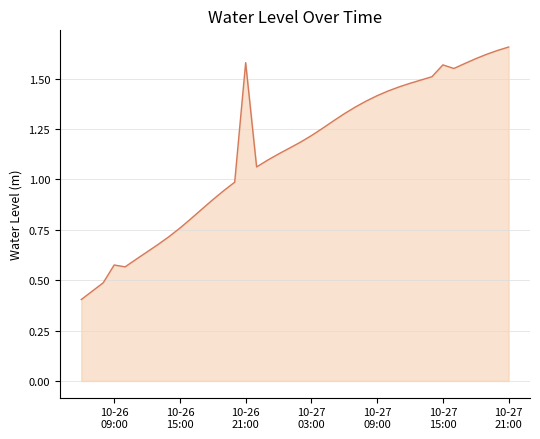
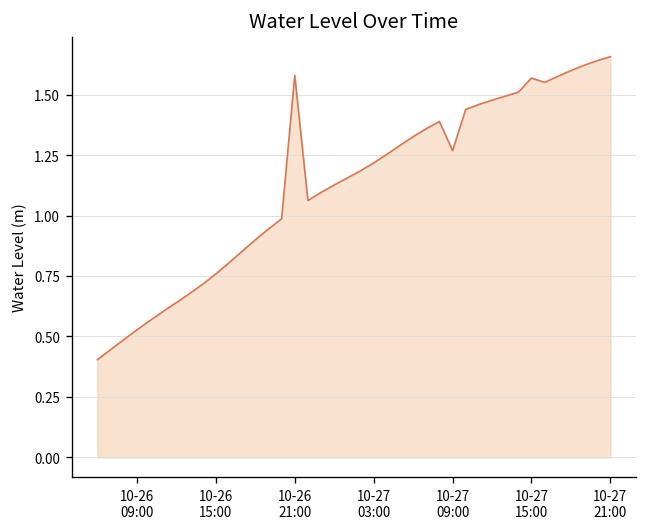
  {
-   "10-26 09:00": 0.58,
+   "10-26 09:00": 0.53,
    "10-26 15:00": 0.76,
    "10-26 21:00": 1.58,
    "10-27 03:00": 1.22,
-   "10-27 09:00": 1.42,
+   "10-27 09:00": 1.27,
    "10-27 15:00": 1.57,
    "10-27 21:00": 1.66
  }
